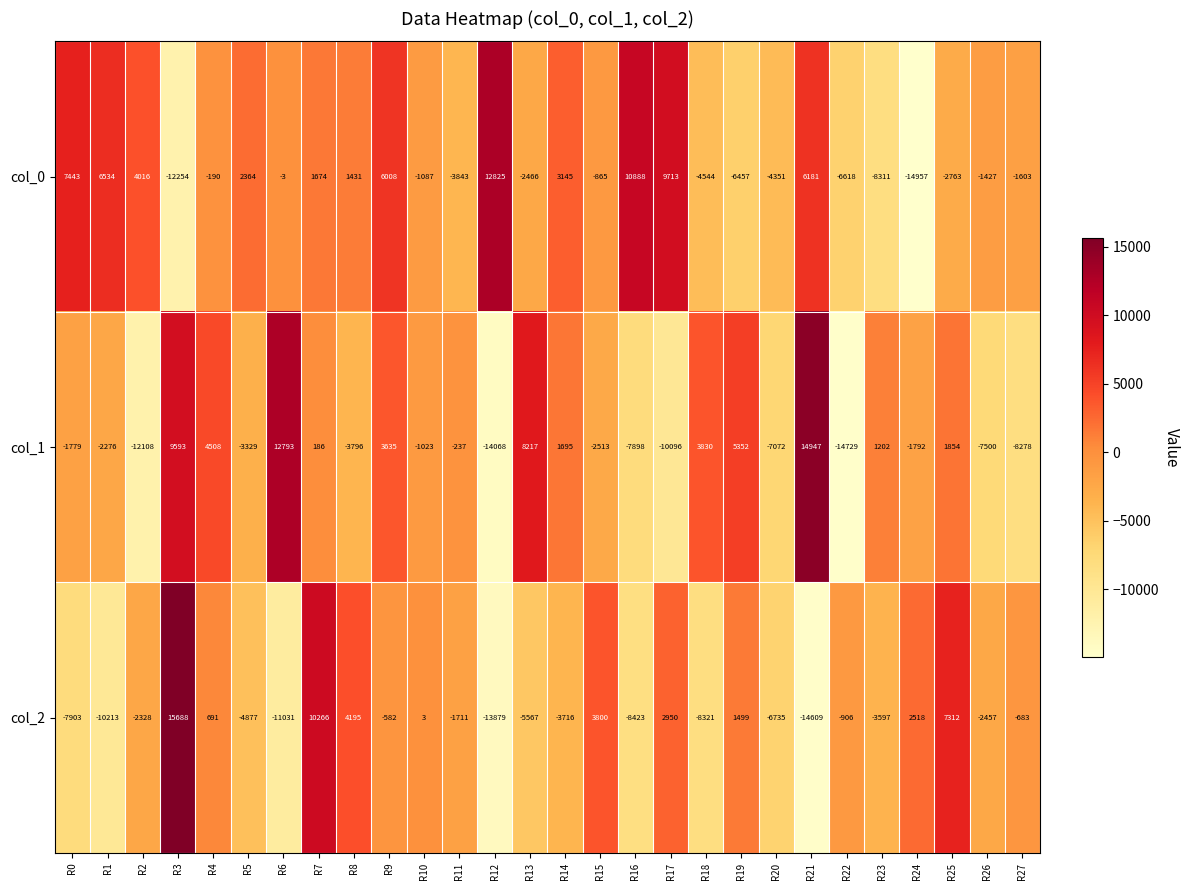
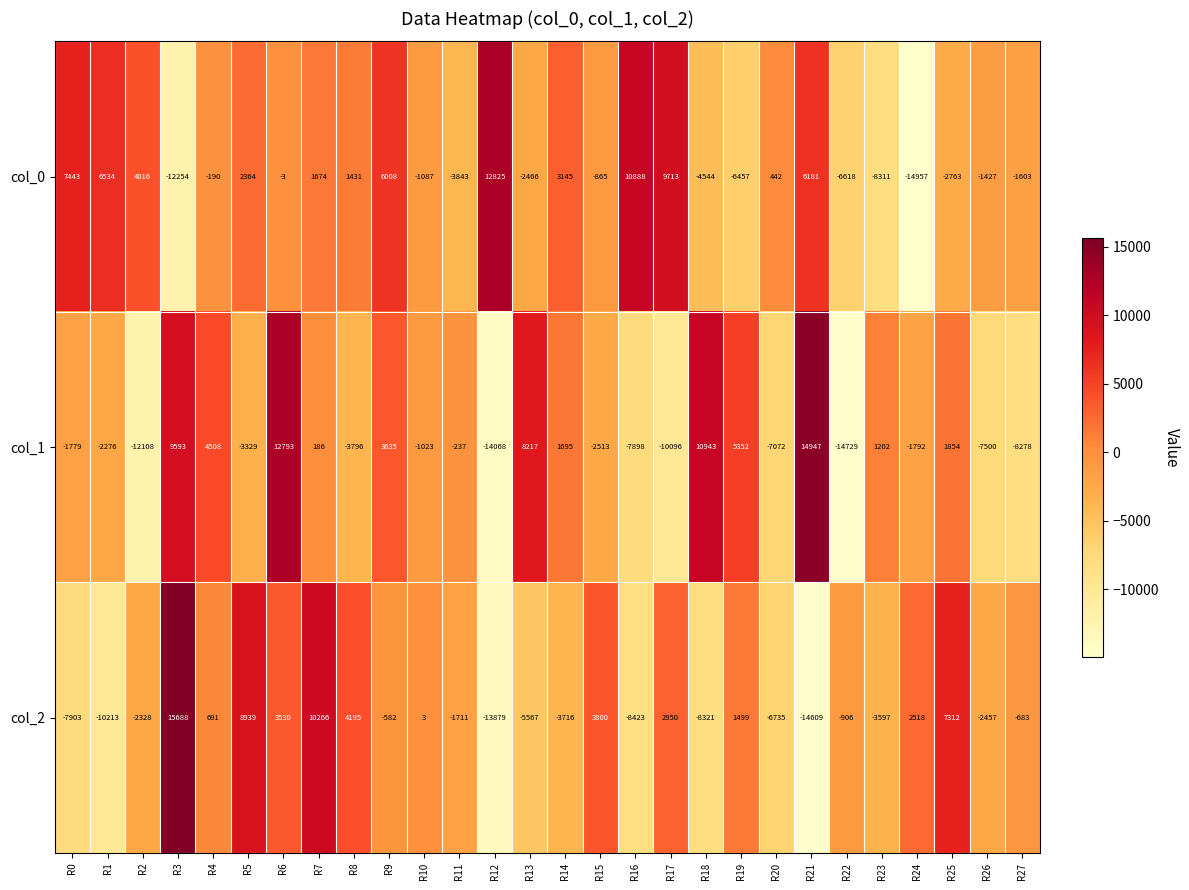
  {
    "col_0": {
      "R0": 7443,
      "R1": 6534,
      "R2": 4016,
      "R3": -12254,
      "R4": -190,
      "R5": 2364,
      "R6": -3,
      "R7": 1674,
      "R8": 1431,
      "R9": 6008,
      "R10": -1087,
      "R11": -3843,
      "R12": 12825,
      "R13": -2466,
      "R14": 3145,
      "R15": -865,
      "R16": 10888,
      "R17": 9713,
      "R18": -4544,
      "R19": -6457,
-     "R20": -4351,
+     "R20": 442,
      "R21": 6181,
      "R22": -6618,
      "R23": -8311,
      "R24": -14957,
      "R25": -2763,
      "R26": -1427,
      "R27": -1603
    },
    "col_1": {
      "R0": -1779,
      "R1": -2276,
      "R2": -12108,
      "R3": 9593,
      "R4": 4508,
      "R5": -3329,
      "R6": 12793,
      "R7": 186,
      "R8": -3796,
      "R9": 3635,
      "R10": -1023,
      "R11": -237,
      "R12": -14068,
      "R13": 8217,
      "R14": 1695,
      "R15": -2513,
      "R16": -7898,
      "R17": -10096,
-     "R18": 3830,
+     "R18": 10943,
      "R19": 5352,
      "R20": -7072,
      "R21": 14947,
      "R22": -14729,
      "R23": 1202,
      "R24": -1792,
      "R25": 1854,
      "R26": -7500,
      "R27": -8278
    },
    "col_2": {
      "R0": -7903,
      "R1": -10213,
      "R2": -2328,
      "R3": 15688,
      "R4": 691,
-     "R5": -4877,
-     "R6": -11031,
+     "R5": 8939,
+     "R6": 3530,
      "R7": 10266,
      "R8": 4195,
      "R9": -582,
      "R10": 3,
      "R11": -1711,
      "R12": -13879,
      "R13": -5567,
      "R14": -3716,
      "R15": 3800,
      "R16": -8423,
      "R17": 2950,
      "R18": -8321,
      "R19": 1499,
      "R20": -6735,
      "R21": -14609,
      "R22": -906,
      "R23": -3597,
      "R24": 2518,
      "R25": 7312,
      "R26": -2457,
      "R27": -683
    }
  }
